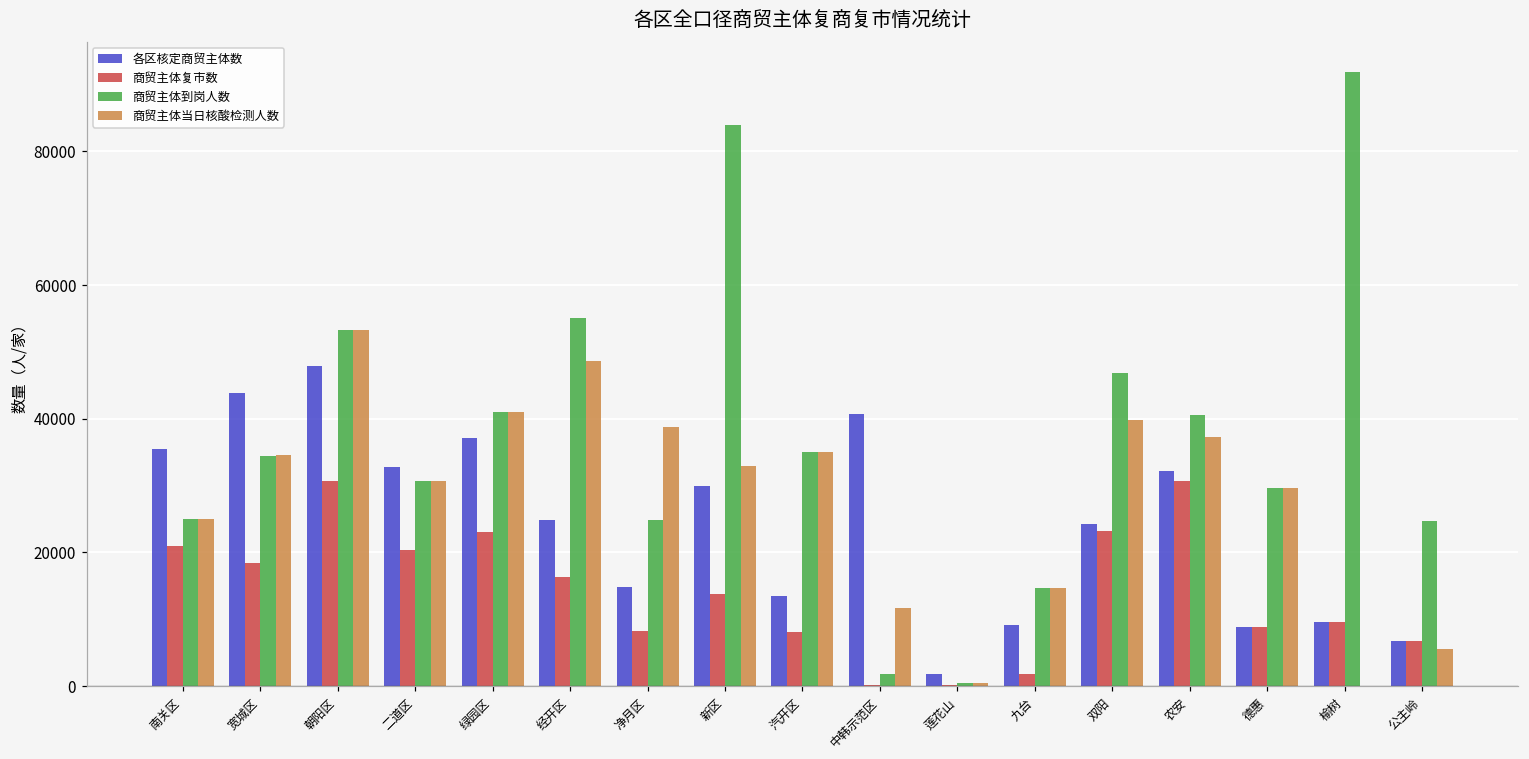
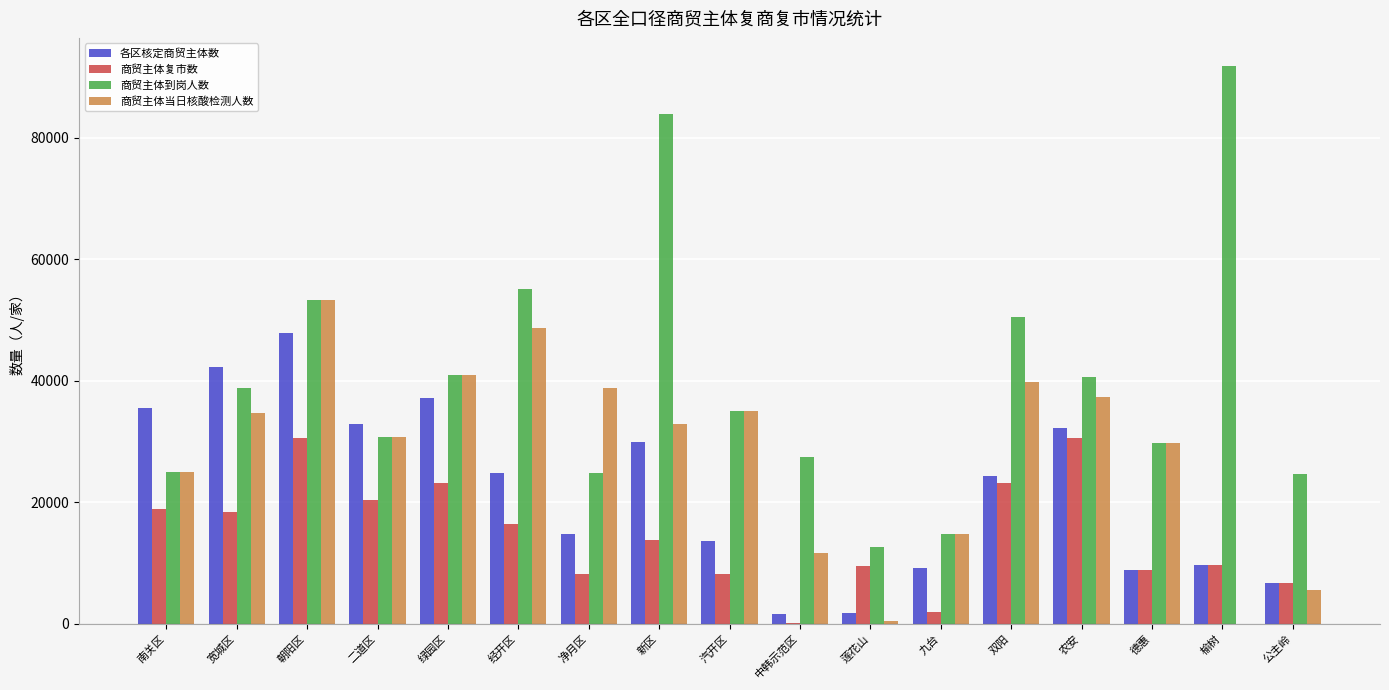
  {
    "各区核定商贸主体数": {
      "南关区": 36000,
-     "宽城区": 44000,
+     "宽城区": 42000,
      "朝阳区": 48000,
      "二道区": 33000,
      "绿园区": 37000,
      "经开区": 25000,
      "净月区": 15000,
      "新区": 30000,
      "汽开区": 14000,
-     "中韩示范区": 41000,
+     "中韩示范区": 2000,
      "莲花山": 2000,
      "九台": 9000,
      "双阳": 24000,
      "农安": 32000,
      "德惠": 9000,
      "榆树": 10000,
      "公主岭": 7000
    },
    "商贸主体复市数": {
-     "南关区": 21000,
+     "南关区": 19000,
      "宽城区": 18000,
      "朝阳区": 31000,
      "二道区": 20000,
      "绿园区": 23000,
      "经开区": 16000,
      "净月区": 8000,
      "新区": 14000,
      "汽开区": 8000,
-     "莲花山": 0,
+     "莲花山": 10000,
      "九台": 2000,
      "双阳": 23000,
      "农安": 31000,
      "德惠": 9000,
      "榆树": 10000,
      "公主岭": 7000
    },
    "商贸主体到岗人数": {
      "南关区": 25000,
-     "宽城区": 34000,
+     "宽城区": 39000,
      "朝阳区": 53000,
      "二道区": 31000,
      "绿园区": 41000,
      "经开区": 55000,
      "净月区": 25000,
      "新区": 84000,
      "汽开区": 35000,
-     "中韩示范区": 2000,
-     "莲花山": 0,
+     "中韩示范区": 27000,
+     "莲花山": 13000,
      "九台": 15000,
-     "双阳": 47000,
+     "双阳": 50000,
      "农安": 41000,
      "德惠": 30000,
      "榆树": 92000,
      "公主岭": 25000
    },
    "商贸主体当日核酸检测人数": {
      "南关区": 25000,
      "宽城区": 35000,
      "朝阳区": 53000,
      "二道区": 31000,
      "绿园区": 41000,
      "经开区": 49000,
      "净月区": 39000,
      "新区": 33000,
      "汽开区": 35000,
      "中韩示范区": 12000,
      "莲花山": 0,
      "九台": 15000,
      "双阳": 40000,
      "农安": 37000,
      "德惠": 30000,
      "榆树": 0,
      "公主岭": 5000
    }
  }
